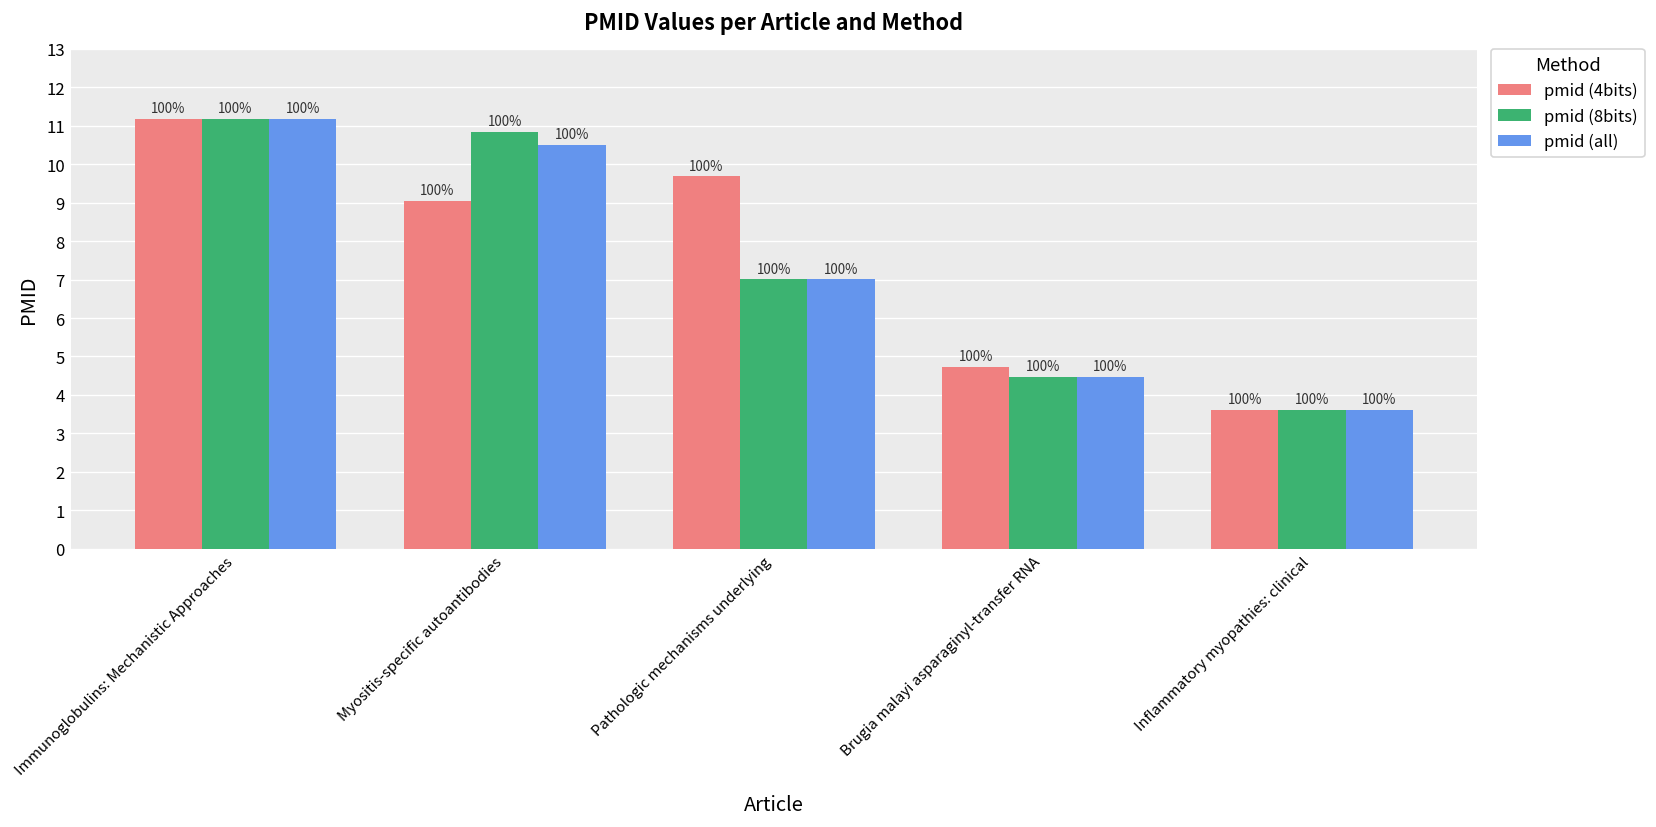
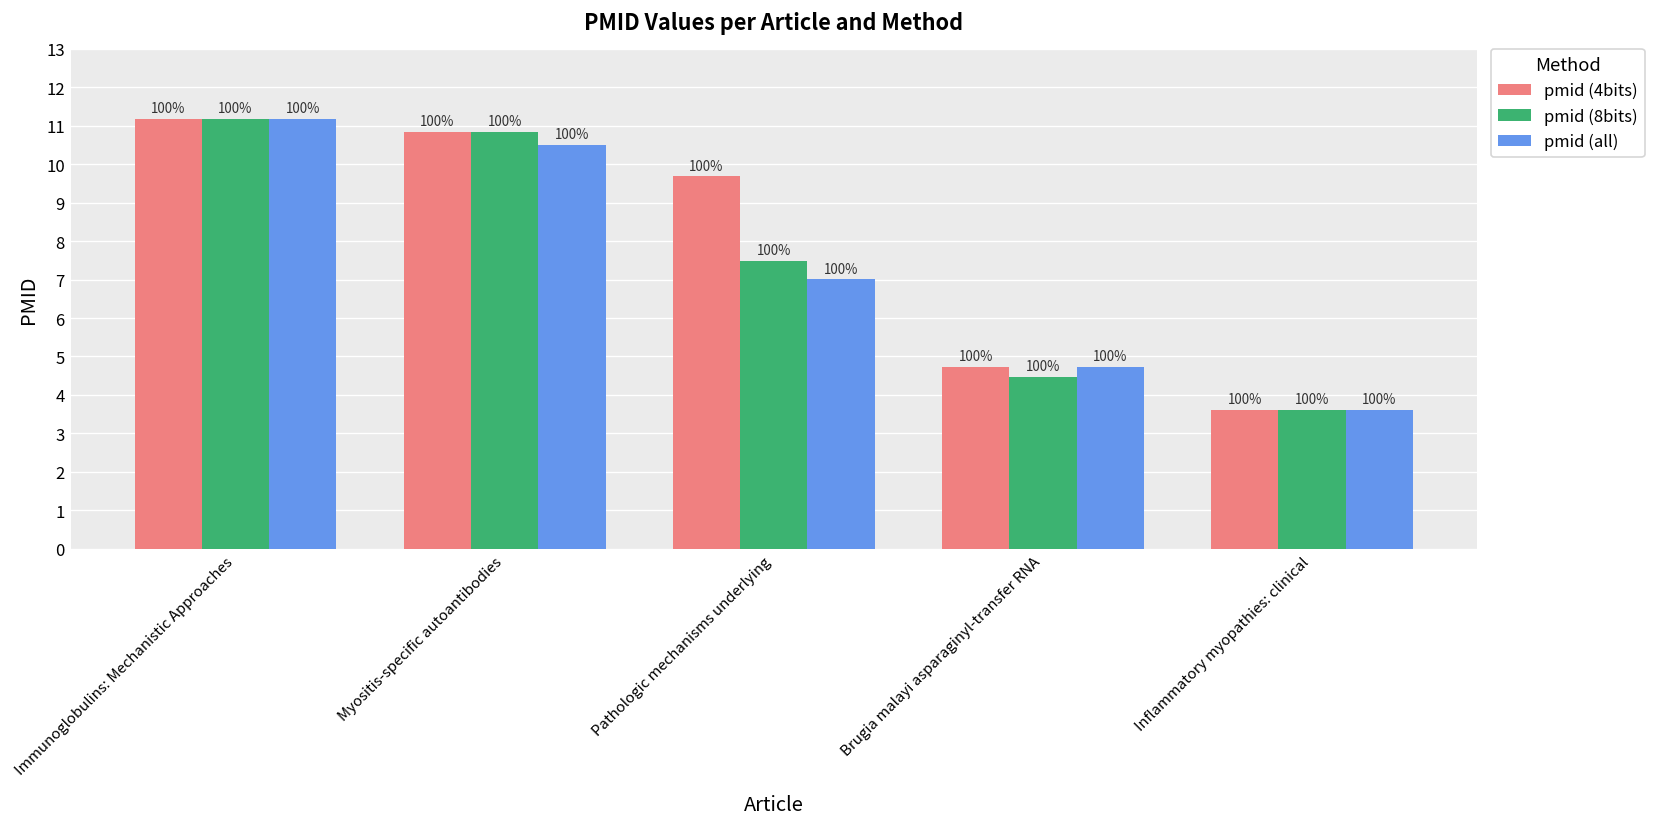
  {
    "pmid (4bits)": {
-     "Myositis-specific autoantibodies": 9.0
+     "Myositis-specific autoantibodies": 10.8
    },
    "pmid (8bits)": {
-     "Pathologic mechanisms underlying": 7.0
+     "Pathologic mechanisms underlying": 7.5
    },
    "pmid (all)": {
-     "Brugia malayi asparaginyl-transfer RNA": 4.5
+     "Brugia malayi asparaginyl-transfer RNA": 4.7
    }
  }
